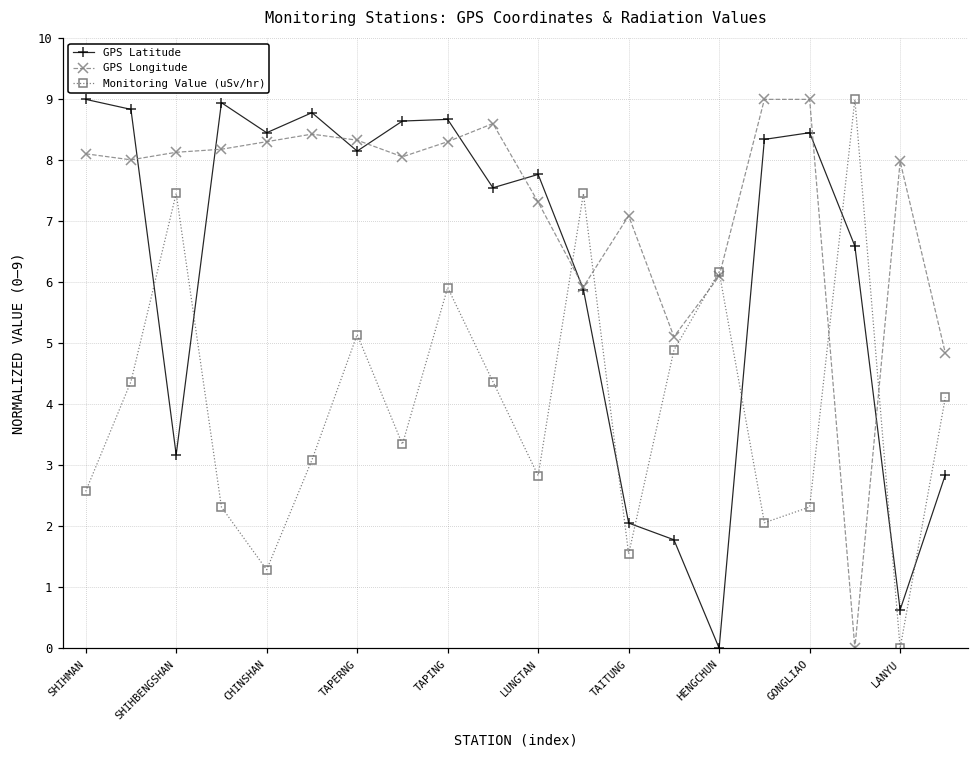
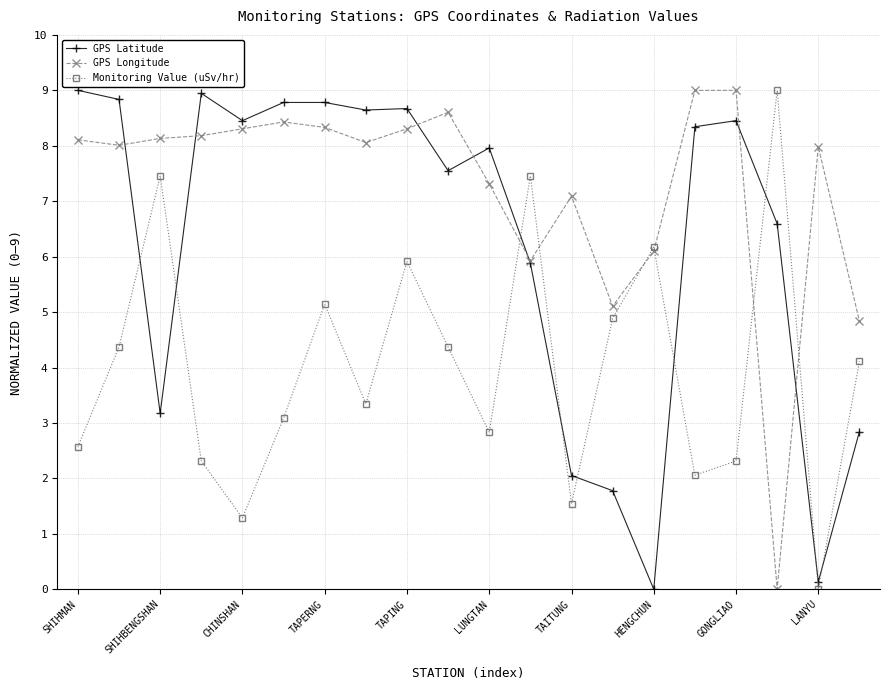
  {
    "GPS Latitude": {
      "SHIHMAN": 9.0,
      "SHIHBENGSHAN": 3.2,
      "CHINSHAN": 8.5,
-     "TAPERNG": 8.2,
+     "TAPERNG": 8.8,
      "TAPING": 8.7,
-     "LUNGTAN": 7.8,
+     "LUNGTAN": 8.0,
      "TAITUNG": 2.1,
      "HENGCHUN": 0.0,
      "GONGLIAO": 8.5,
-     "LANYU": 0.6
+     "LANYU": 0.1
    }
  }
